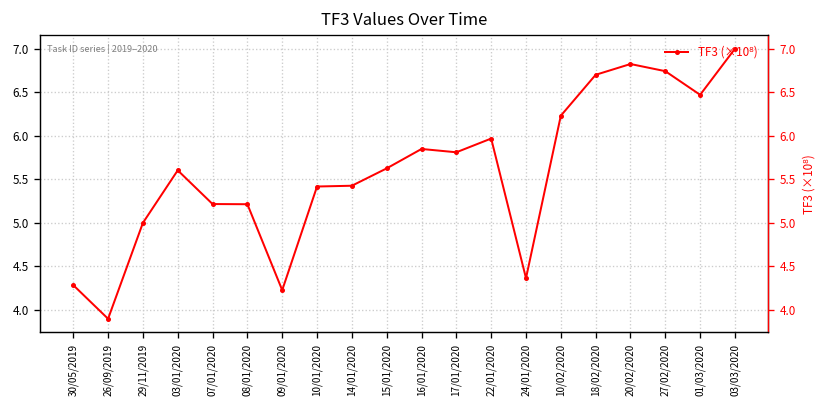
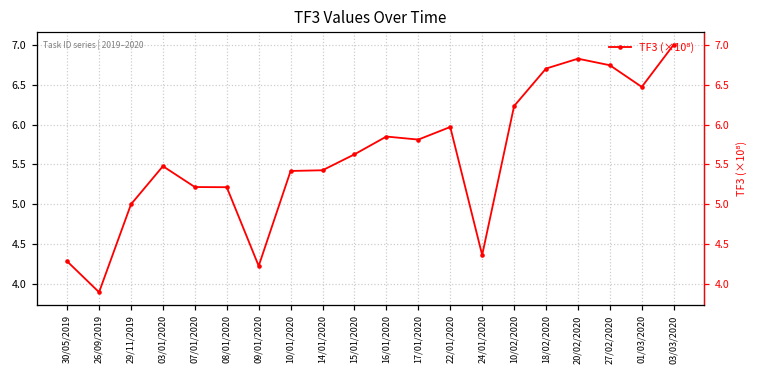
  {
    "30/05/2019": 4.3,
    "26/09/2019": 3.9,
    "29/11/2019": 5.0,
-   "03/01/2020": 5.6,
+   "03/01/2020": 5.5,
    "07/01/2020": 5.2,
    "08/01/2020": 5.2,
    "09/01/2020": 4.2,
    "10/01/2020": 5.4,
    "14/01/2020": 5.4,
    "15/01/2020": 5.6,
    "16/01/2020": 5.8,
    "17/01/2020": 5.8,
    "22/01/2020": 6.0,
    "24/01/2020": 4.4,
    "10/02/2020": 6.2,
    "18/02/2020": 6.7,
    "20/02/2020": 6.8,
    "27/02/2020": 6.7,
    "01/03/2020": 6.5,
    "03/03/2020": 7.0
  }
